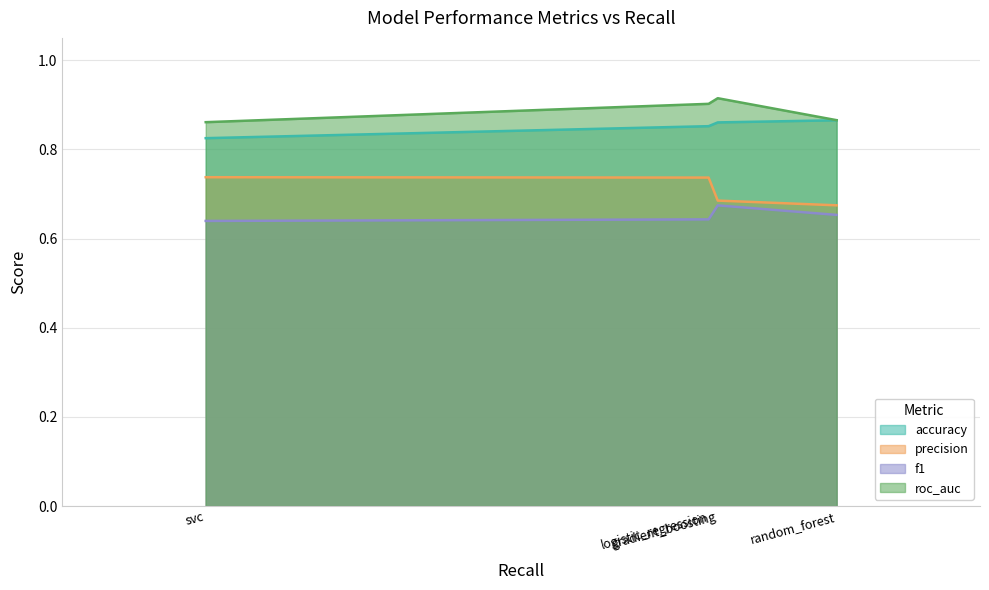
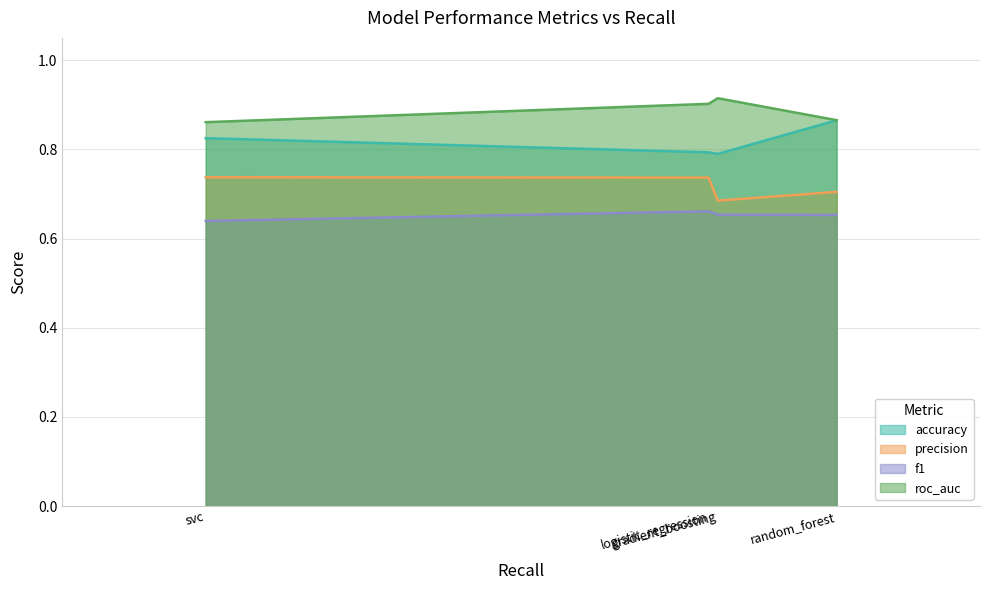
  {
    "accuracy": {
      "svc": 0.83,
-     "logistic_regression": 0.85,
-     "gradient_boosting": 0.86
+     "logistic_regression": 0.79,
+     "gradient_boosting": 0.79
    },
    "precision": {
      "svc": 0.74,
      "logistic_regression": 0.74,
      "gradient_boosting": 0.69,
-     "random_forest": 0.67
+     "random_forest": 0.70
    },
    "f1": {
      "svc": 0.64,
-     "logistic_regression": 0.64,
-     "gradient_boosting": 0.67,
+     "logistic_regression": 0.66,
+     "gradient_boosting": 0.65,
      "random_forest": 0.65
    },
    "roc_auc": {
      "svc": 0.86,
      "logistic_regression": 0.90,
      "gradient_boosting": 0.91
    }
  }
